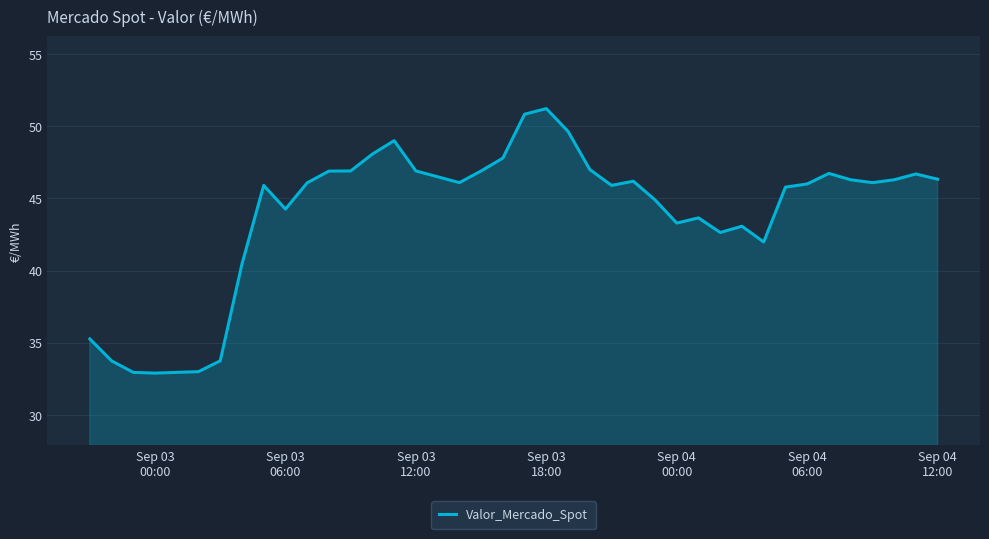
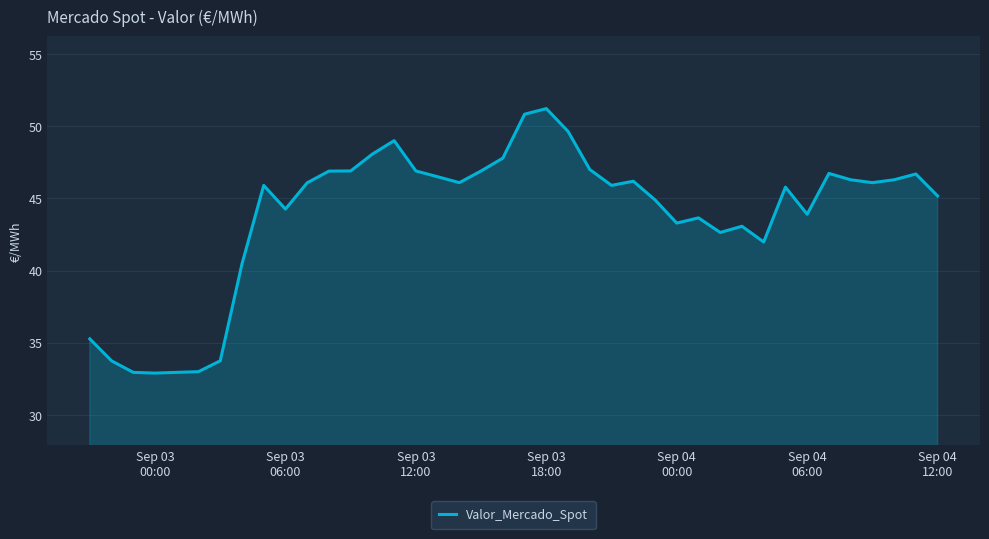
  {
    "Sep 03 00:00": 32.9,
    "Sep 03 06:00": 44.3,
    "Sep 03 12:00": 46.9,
    "Sep 03 18:00": 51.2,
    "Sep 04 00:00": 43.3,
-   "Sep 04 06:00": 46.0,
-   "Sep 04 12:00": 46.3
+   "Sep 04 06:00": 43.9,
+   "Sep 04 12:00": 45.2
  }
